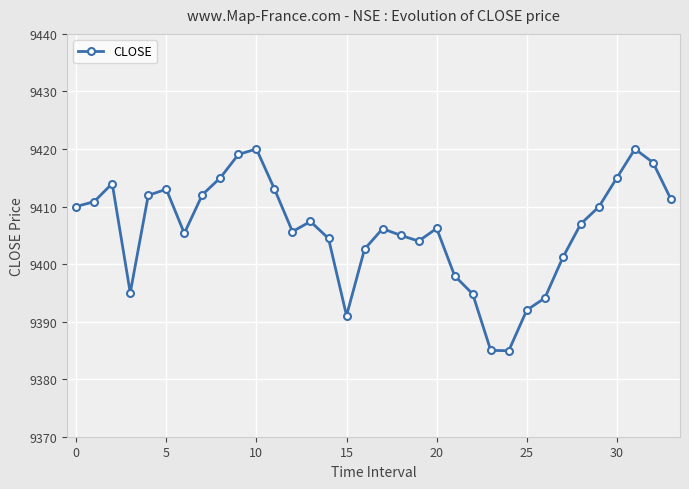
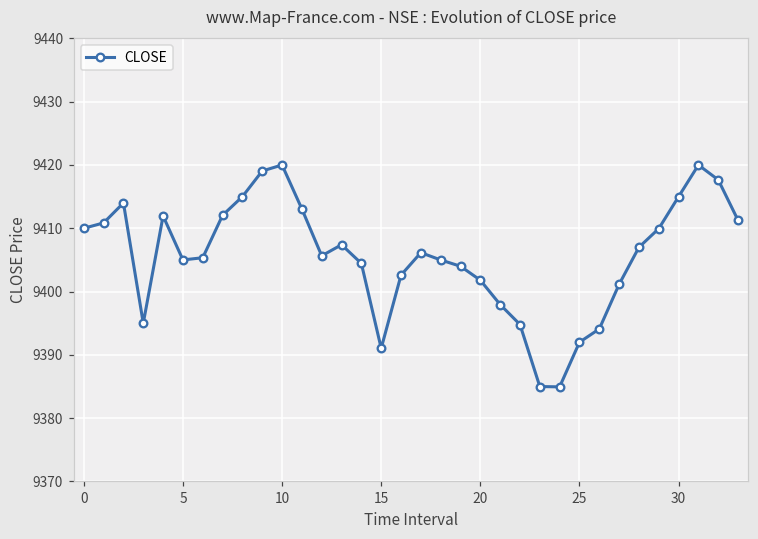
  {
    "0": 9410,
-   "5": 9413,
+   "5": 9405,
    "10": 9420,
    "15": 9391,
-   "20": 9406,
+   "20": 9402,
    "25": 9392,
    "30": 9415
  }
